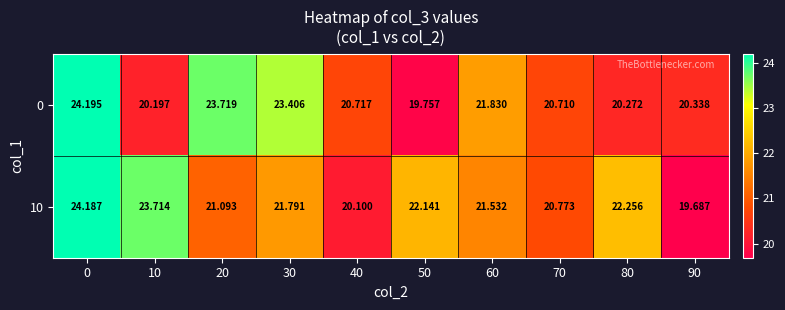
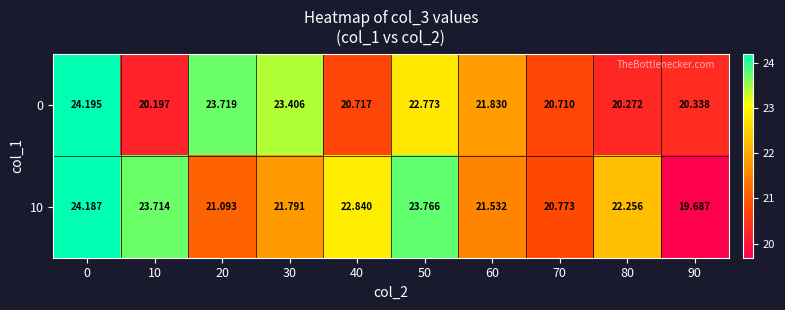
  {
    "0": {
      "0": 24.195,
      "10": 20.197,
      "20": 23.719,
      "30": 23.406,
      "40": 20.717,
-     "50": 19.757,
+     "50": 22.773,
      "60": 21.830,
      "70": 20.710,
      "80": 20.272
    },
    "10": {
      "0": 24.187,
      "10": 23.714,
      "20": 21.093,
      "30": 21.791,
-     "40": 20.100,
-     "50": 22.141,
+     "40": 22.840,
+     "50": 23.766,
      "60": 21.532,
      "70": 20.773,
      "80": 22.256,
      "90": 19.687
    }
  }
